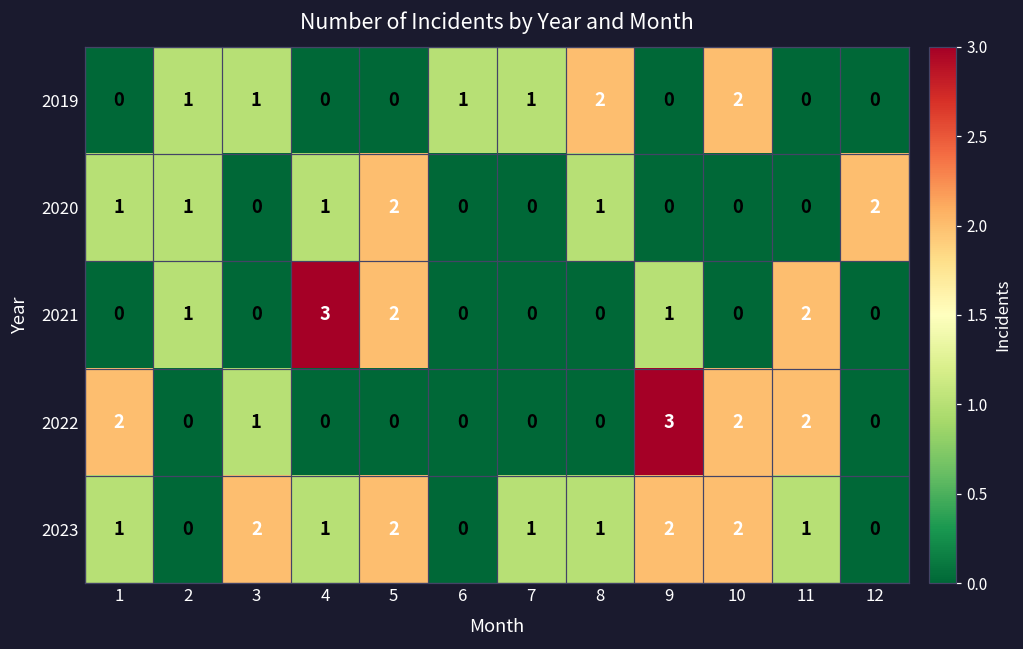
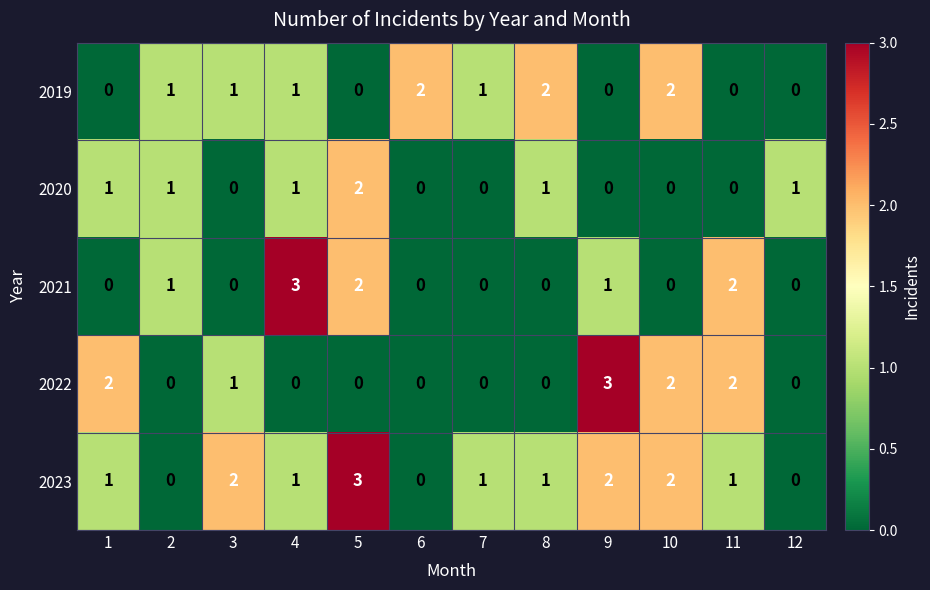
  {
    "2019": {
      "1": 0,
      "2": 1,
      "3": 1,
-     "4": 0,
+     "4": 1,
      "5": 0,
-     "6": 1,
+     "6": 2,
      "7": 1,
      "8": 2,
      "9": 0,
      "10": 2,
      "11": 0,
      "12": 0
    },
    "2020": {
      "1": 1,
      "2": 1,
      "3": 0,
      "4": 1,
      "5": 2,
      "6": 0,
      "7": 0,
      "8": 1,
      "9": 0,
      "10": 0,
      "11": 0,
-     "12": 2
+     "12": 1
    },
    "2021": {
      "1": 0,
      "2": 1,
      "3": 0,
      "4": 3,
      "5": 2,
      "6": 0,
      "7": 0,
      "8": 0,
      "9": 1,
      "10": 0,
      "11": 2,
      "12": 0
    },
    "2022": {
      "1": 2,
      "2": 0,
      "3": 1,
      "4": 0,
      "5": 0,
      "6": 0,
      "7": 0,
      "8": 0,
      "9": 3,
      "10": 2,
      "11": 2,
      "12": 0
    },
    "2023": {
      "1": 1,
      "2": 0,
      "3": 2,
      "4": 1,
-     "5": 2,
+     "5": 3,
      "6": 0,
      "7": 1,
      "8": 1,
      "9": 2,
      "10": 2,
      "11": 1,
      "12": 0
    }
  }
